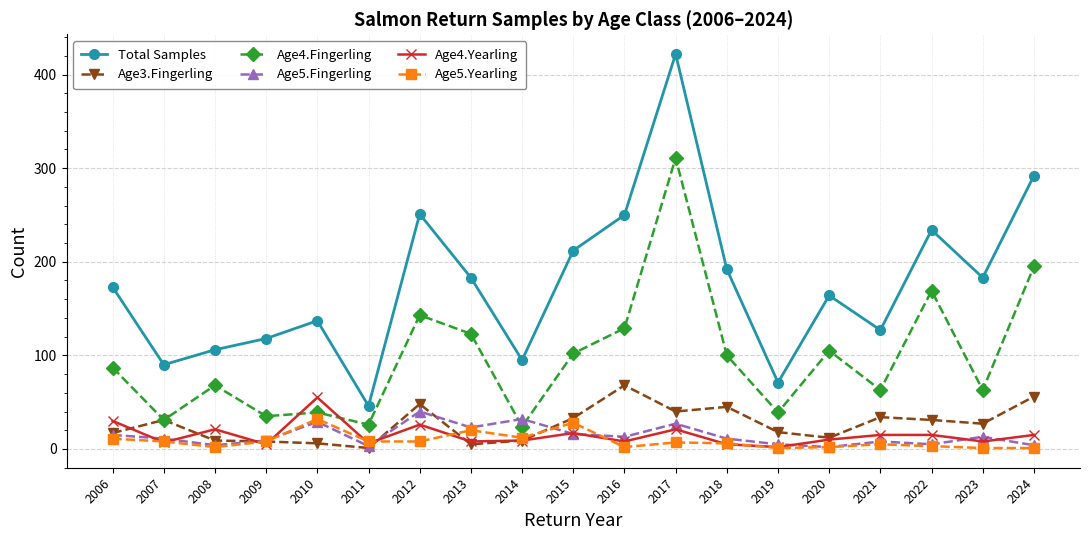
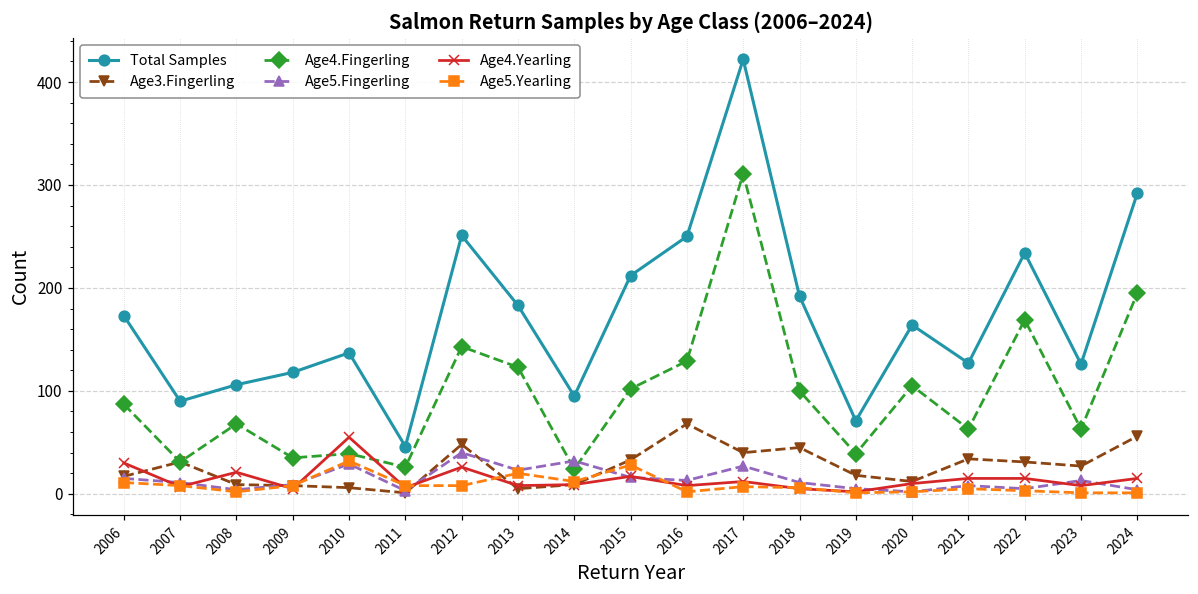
  {
    "Total Samples": {
      "2006": 170,
      "2007": 90,
      "2008": 110,
      "2009": 120,
      "2010": 140,
      "2011": 50,
      "2012": 250,
      "2013": 180,
      "2014": 100,
      "2015": 210,
      "2016": 250,
      "2017": 420,
      "2018": 190,
      "2019": 70,
      "2020": 160,
      "2021": 130,
      "2022": 230,
-     "2023": 180,
+     "2023": 130,
      "2024": 290
    },
    "Age3.Fingerling": {
      "2008": 10,
      "2010": 10,
      "2012": 50,
      "2013": 10,
      "2015": 30,
      "2016": 70,
      "2017": 40,
      "2018": 50,
      "2019": 20,
      "2021": 30,
      "2022": 30,
      "2023": 30,
      "2024": 60
    },
    "Age4.Fingerling": {
      "2006": 90,
      "2008": 70,
      "2009": 40,
      "2010": 40,
      "2011": 30,
      "2012": 140,
      "2013": 120,
      "2014": 20,
      "2015": 100,
      "2016": 130,
      "2017": 310,
      "2018": 100,
      "2019": 40,
      "2020": 110,
      "2021": 60,
      "2022": 170,
      "2023": 60,
      "2024": 200
    },
    "Age5.Fingerling": {
      "2007": 10,
      "2010": 30,
      "2012": 40,
      "2013": 20,
      "2014": 30,
      "2016": 10,
      "2017": 30,
      "2018": 10,
      "2019": 10,
      "2021": 10,
      "2023": 10,
      "2024": 0
    },
    "Age4.Yearling": {
      "2006": 30,
      "2008": 20,
      "2009": 10,
      "2010": 60,
      "2012": 30,
      "2013": 10,
      "2016": 10,
-     "2017": 20,
+     "2017": 10,
      "2021": 20,
      "2022": 20,
      "2023": 10,
      "2024": 20
    },
    "Age5.Yearling": {
      "2006": 10,
      "2010": 30,
      "2012": 10,
      "2013": 20,
      "2014": 10,
      "2015": 30,
      "2016": 0,
      "2017": 10,
      "2021": 10,
      "2023": 0,
      "2024": 0
    }
  }
